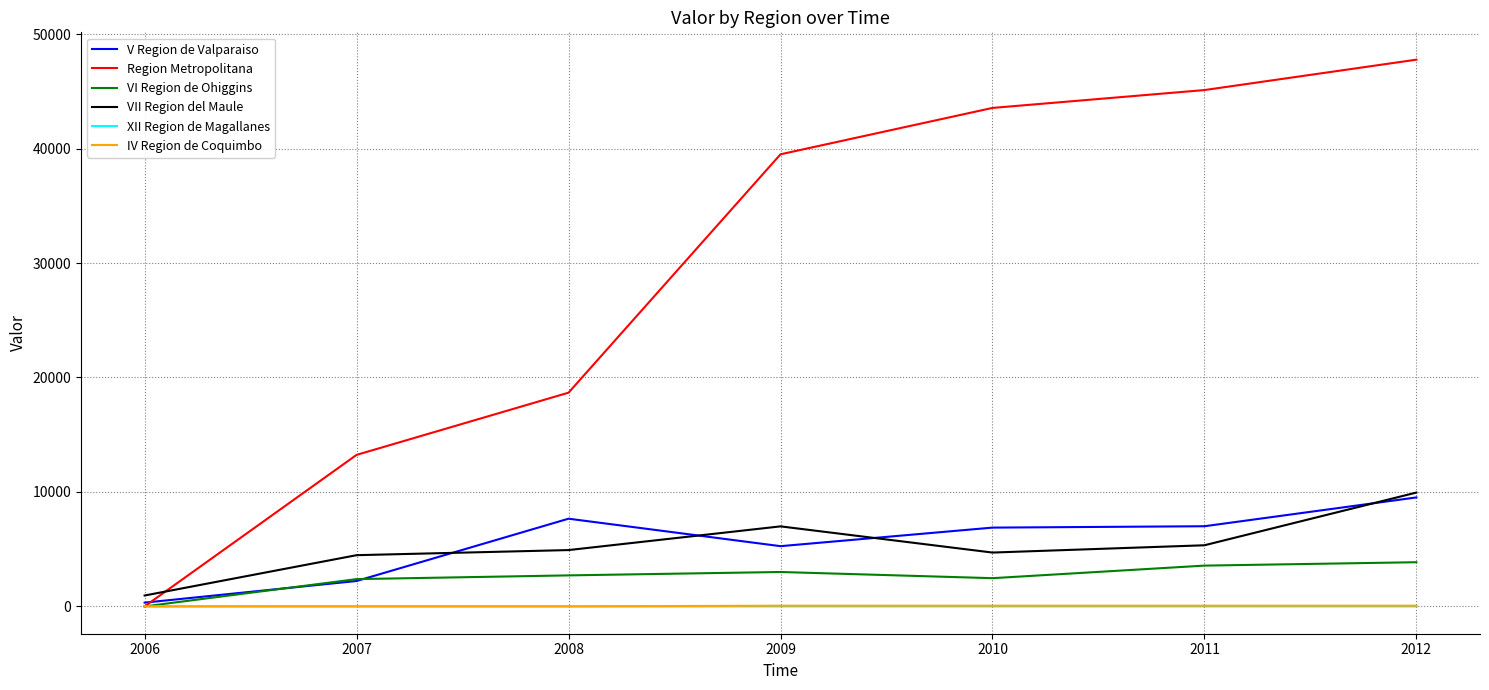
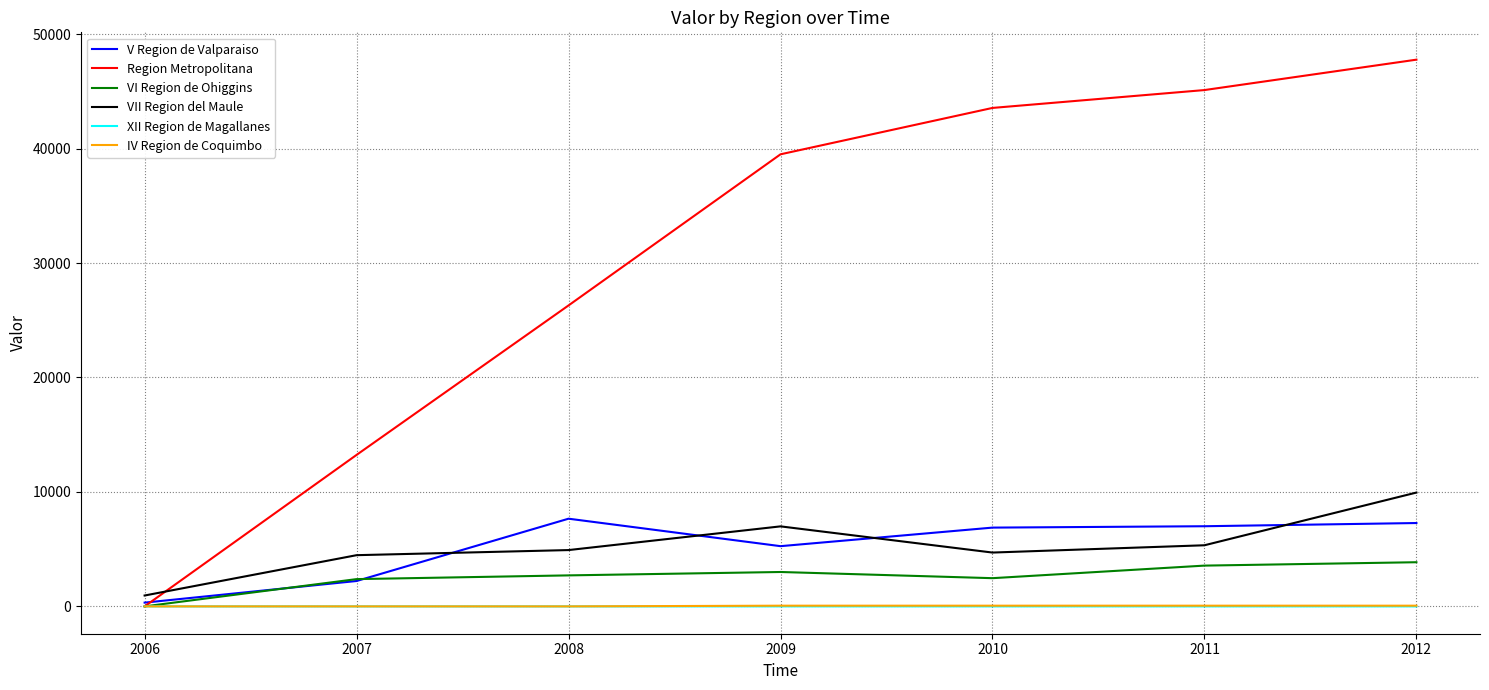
  {
    "V Region de Valparaiso": {
      "2006": 300,
      "2008": 7700,
      "2009": 5300,
      "2010": 6900,
      "2011": 7000,
-     "2012": 9500
+     "2012": 7300
    },
    "Region Metropolitana": {
      "2007": 13200,
-     "2008": 18700,
+     "2008": 26300,
      "2009": 39500,
      "2010": 43600,
      "2011": 45100,
      "2012": 47800
    },
    "VI Region de Ohiggins": {
      "2008": 2700,
      "2009": 3000,
      "2010": 2500,
      "2011": 3600,
      "2012": 3900
    },
    "VII Region del Maule": {
      "2006": 1000,
      "2007": 4500,
      "2008": 4900,
      "2009": 7000,
      "2010": 4700,
      "2011": 5300,
      "2012": 9900
    },
    "IV Region de Coquimbo": {
      "2007": 0,
      "2008": 0
    }
  }
